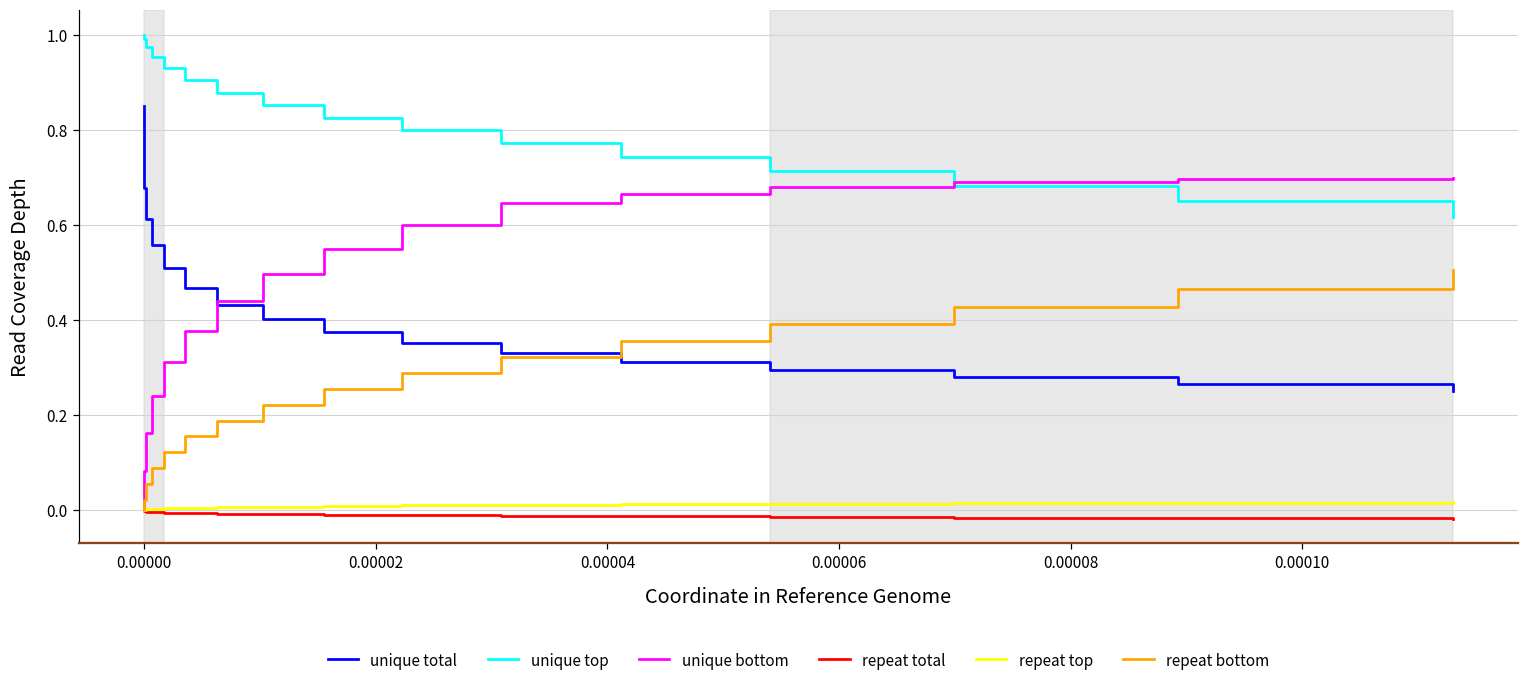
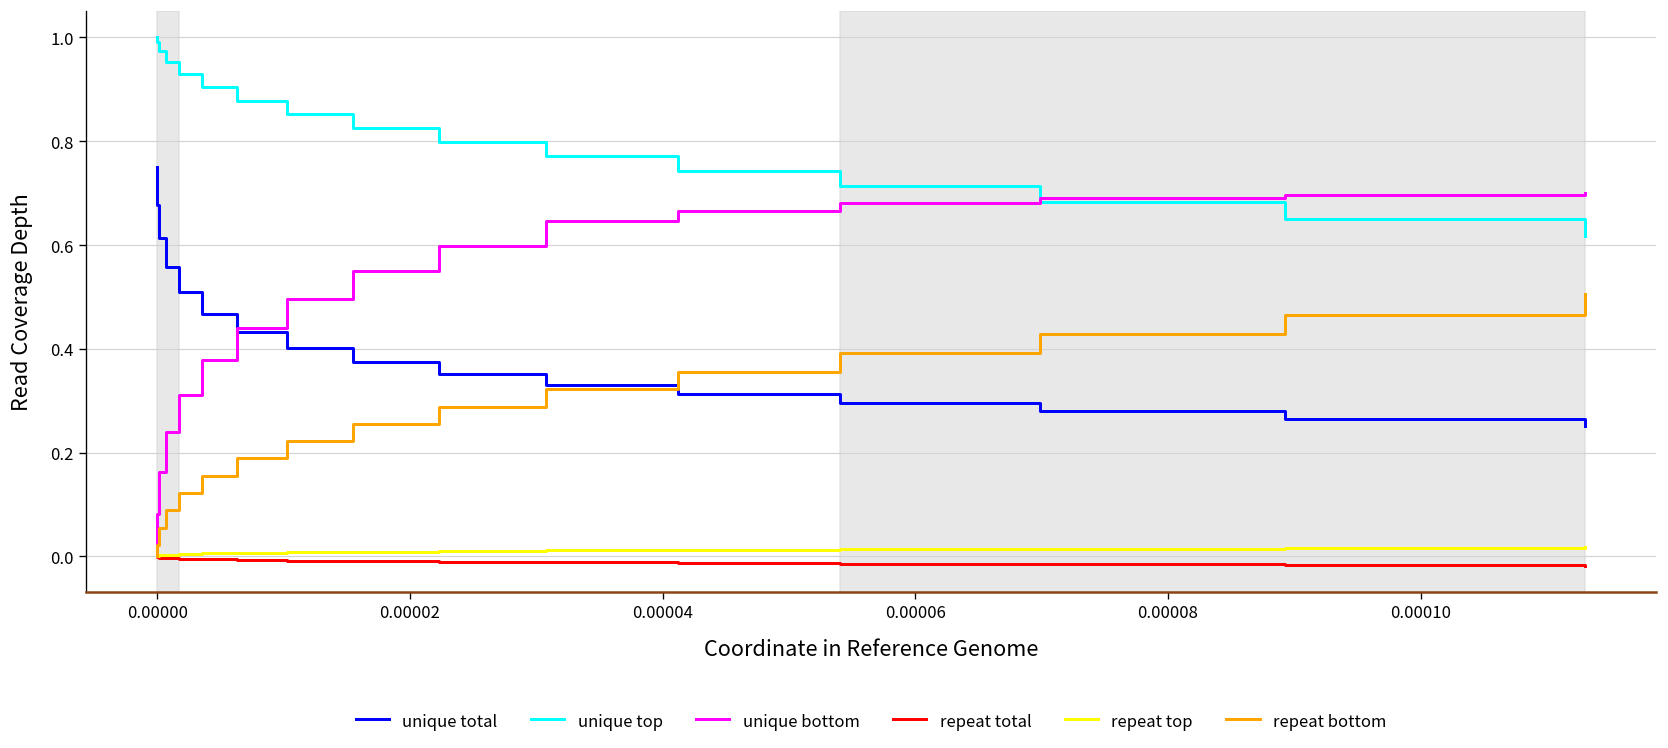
  {
    "unique total": {
-     "0.00000": 0.85
+     "0.00000": 0.75
    },
    "unique top": {
      "0.00000": 1.00
    }
  }
